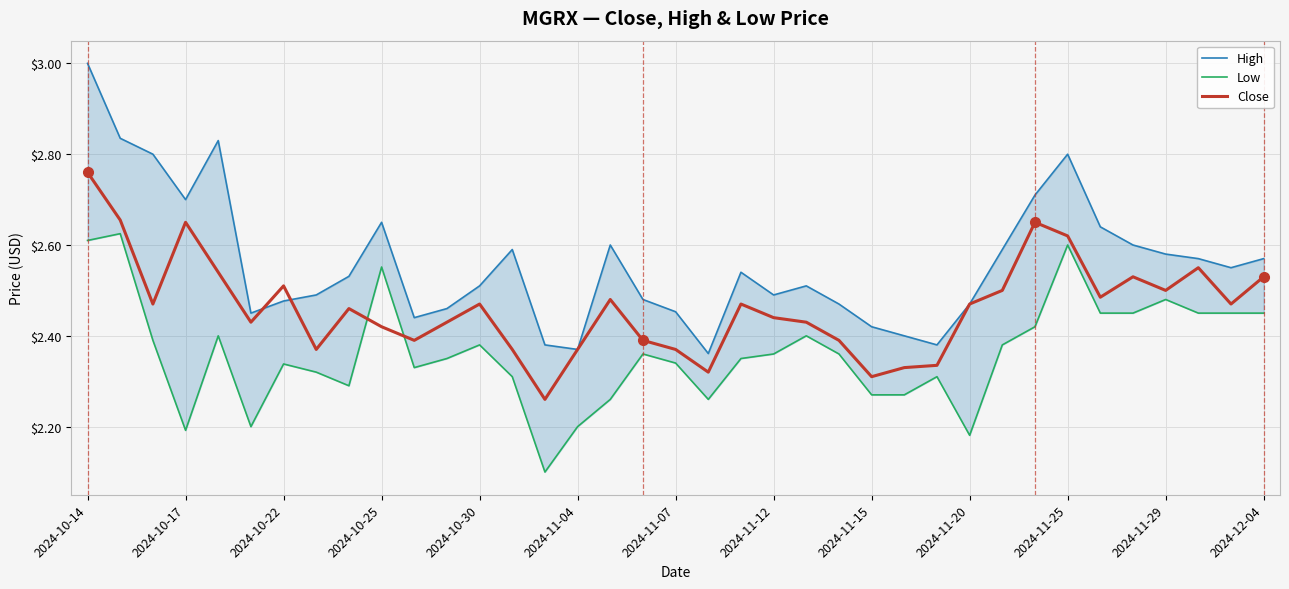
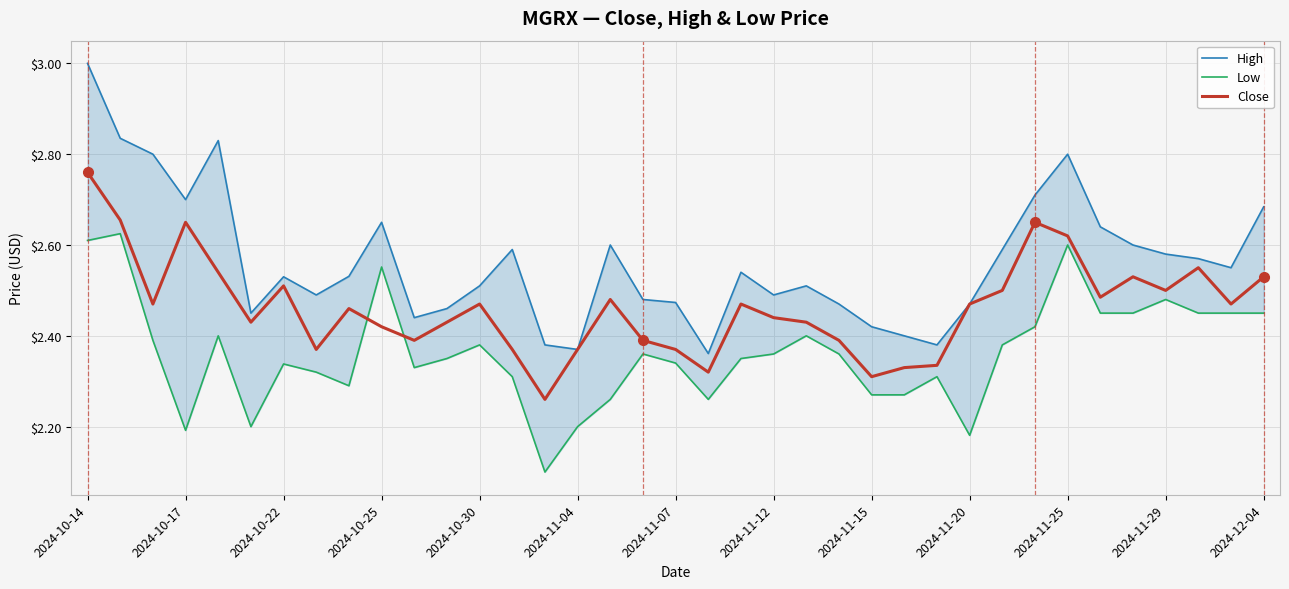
  {
    "High": {
      "2024-10-14": "$3.00",
      "2024-10-17": "$2.70",
-     "2024-10-22": "$2.48",
+     "2024-10-22": "$2.53",
      "2024-10-25": "$2.65",
      "2024-10-30": "$2.51",
-     "2024-11-07": "$2.45",
+     "2024-11-07": "$2.47",
      "2024-11-12": "$2.49",
      "2024-11-15": "$2.42",
      "2024-11-25": "$2.80",
      "2024-11-29": "$2.58",
-     "2024-12-04": "$2.57"
+     "2024-12-04": "$2.68"
    },
    "Low": {
      "2024-10-14": "$2.61",
      "2024-10-17": "$2.19",
      "2024-10-22": "$2.34",
      "2024-10-25": "$2.55",
      "2024-10-30": "$2.38",
      "2024-11-04": "$2.20",
      "2024-11-07": "$2.34",
      "2024-11-12": "$2.36",
      "2024-11-15": "$2.27",
      "2024-11-20": "$2.18",
      "2024-11-25": "$2.60",
      "2024-11-29": "$2.48",
      "2024-12-04": "$2.45"
    }
  }
